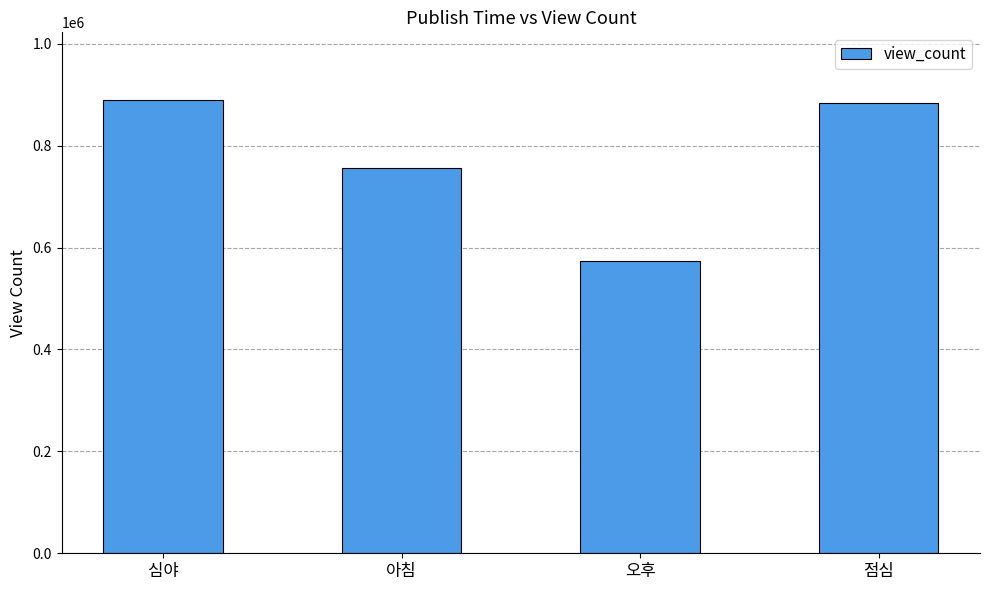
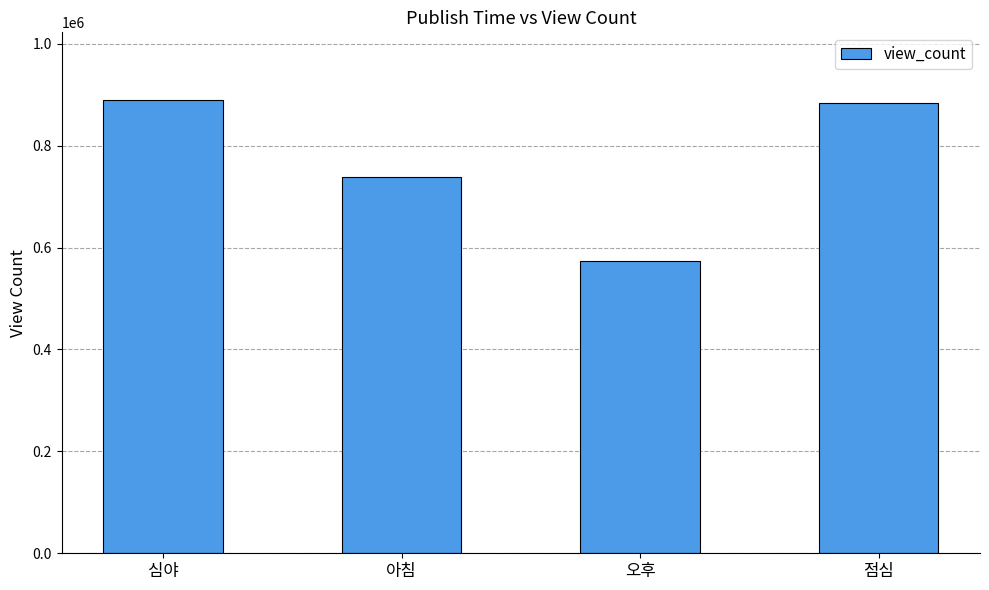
  {
    "심야": 890000,
-   "아침": 760000,
+   "아침": 740000,
    "오후": 570000,
    "점심": 880000
  }
